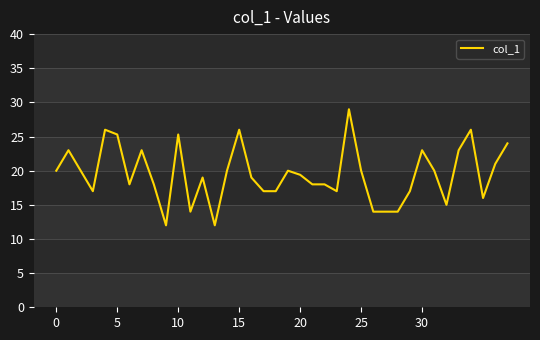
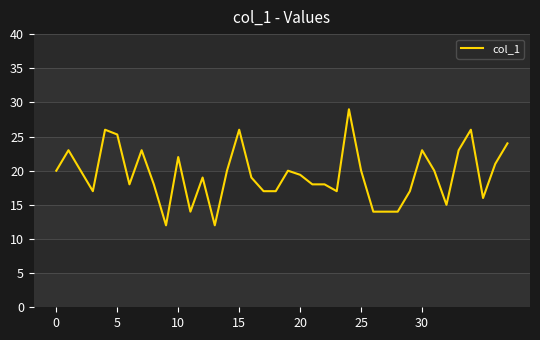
  {
    "0": 20,
    "5": 25,
-   "10": 25,
+   "10": 22,
    "15": 26,
    "20": 19,
    "25": 20,
    "30": 23
  }
